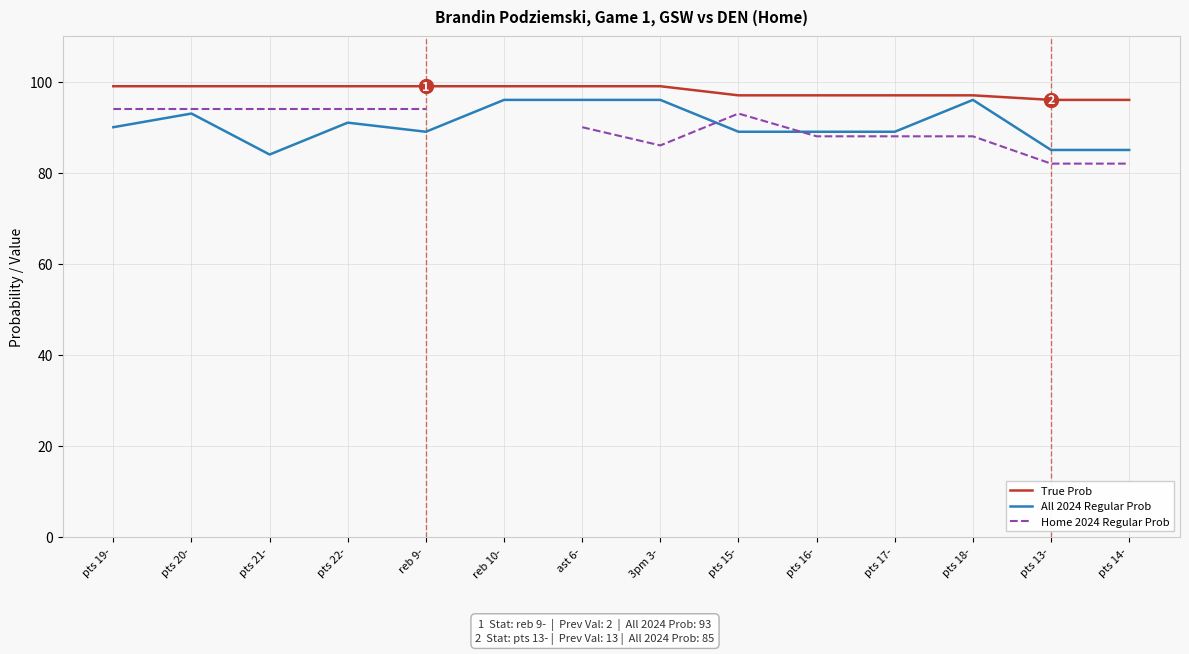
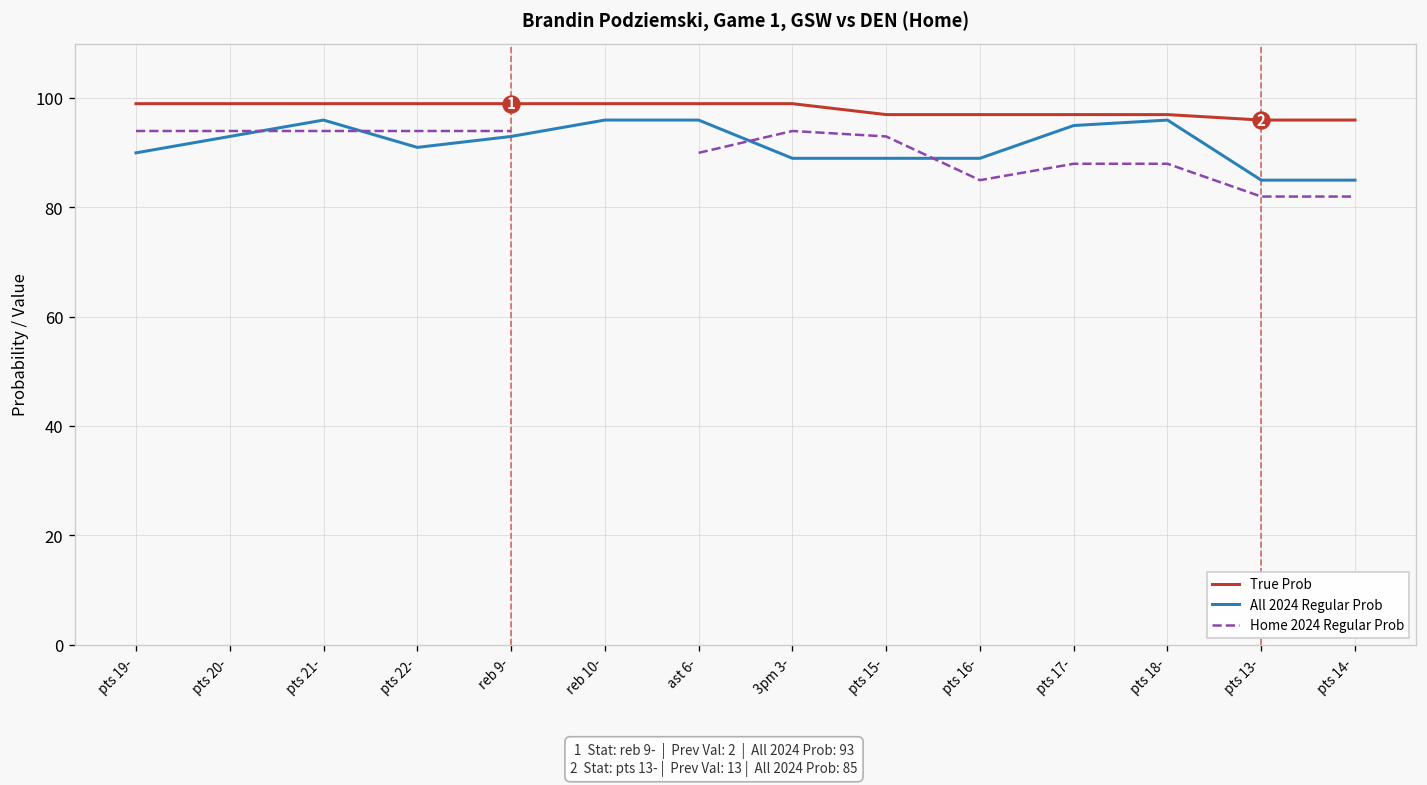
  {
    "All 2024 Regular Prob": {
      "pts 19-": 90,
      "pts 20-": 93,
-     "pts 21-": 84,
+     "pts 21-": 96,
      "pts 22-": 91,
-     "reb 9-": 89,
+     "reb 9-": 93,
      "reb 10-": 96,
      "ast 6-": 96,
-     "3pm 3-": 96,
+     "3pm 3-": 89,
      "pts 15-": 89,
      "pts 16-": 89,
-     "pts 17-": 89,
+     "pts 17-": 95,
      "pts 18-": 96,
      "pts 13-": 85,
      "pts 14-": 85
    },
    "Home 2024 Regular Prob": {
      "pts 19-": 94,
      "pts 20-": 94,
      "pts 21-": 94,
      "pts 22-": 94,
      "reb 9-": 94,
      "ast 6-": 90,
-     "3pm 3-": 86,
+     "3pm 3-": 94,
      "pts 15-": 93,
-     "pts 16-": 88,
+     "pts 16-": 85,
      "pts 17-": 88,
      "pts 18-": 88,
      "pts 13-": 82,
      "pts 14-": 82
    }
  }
